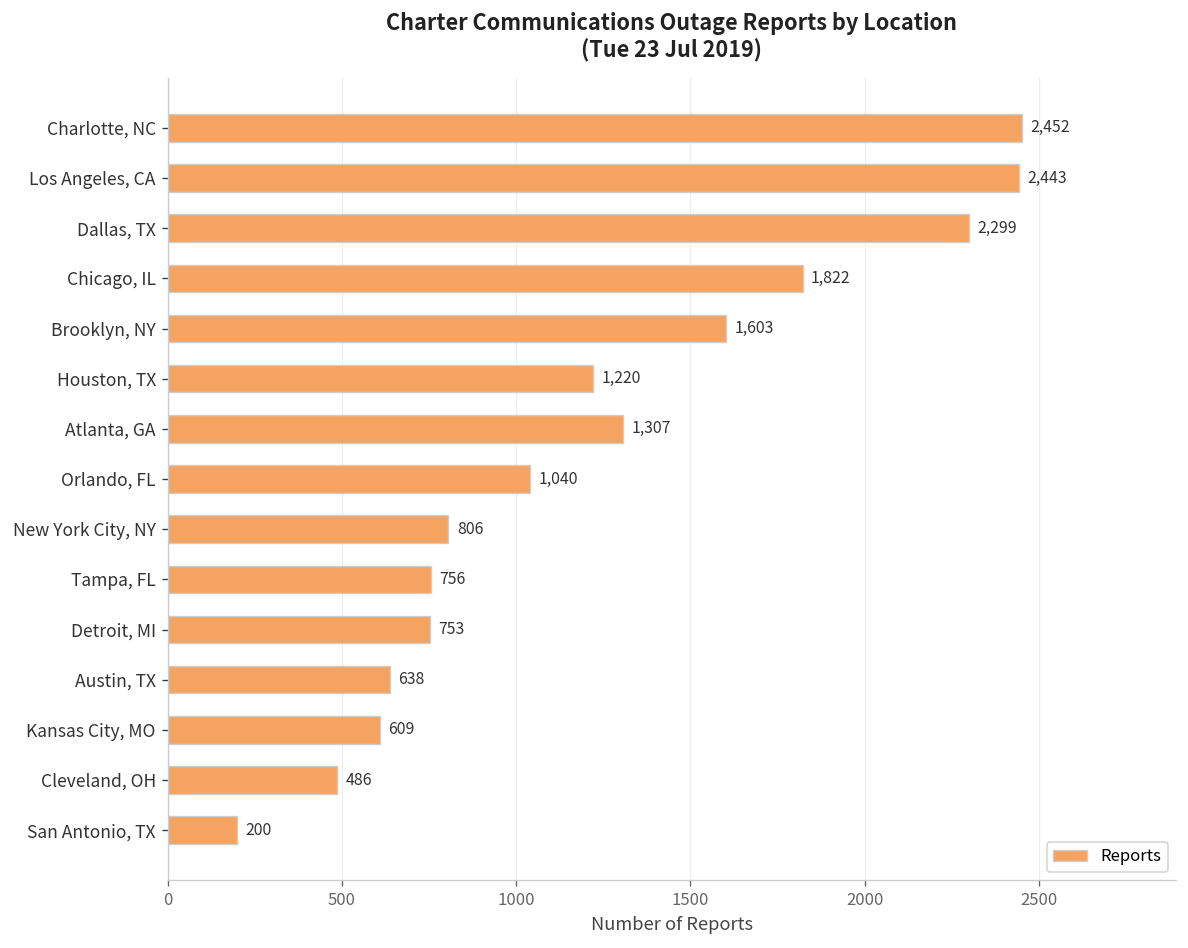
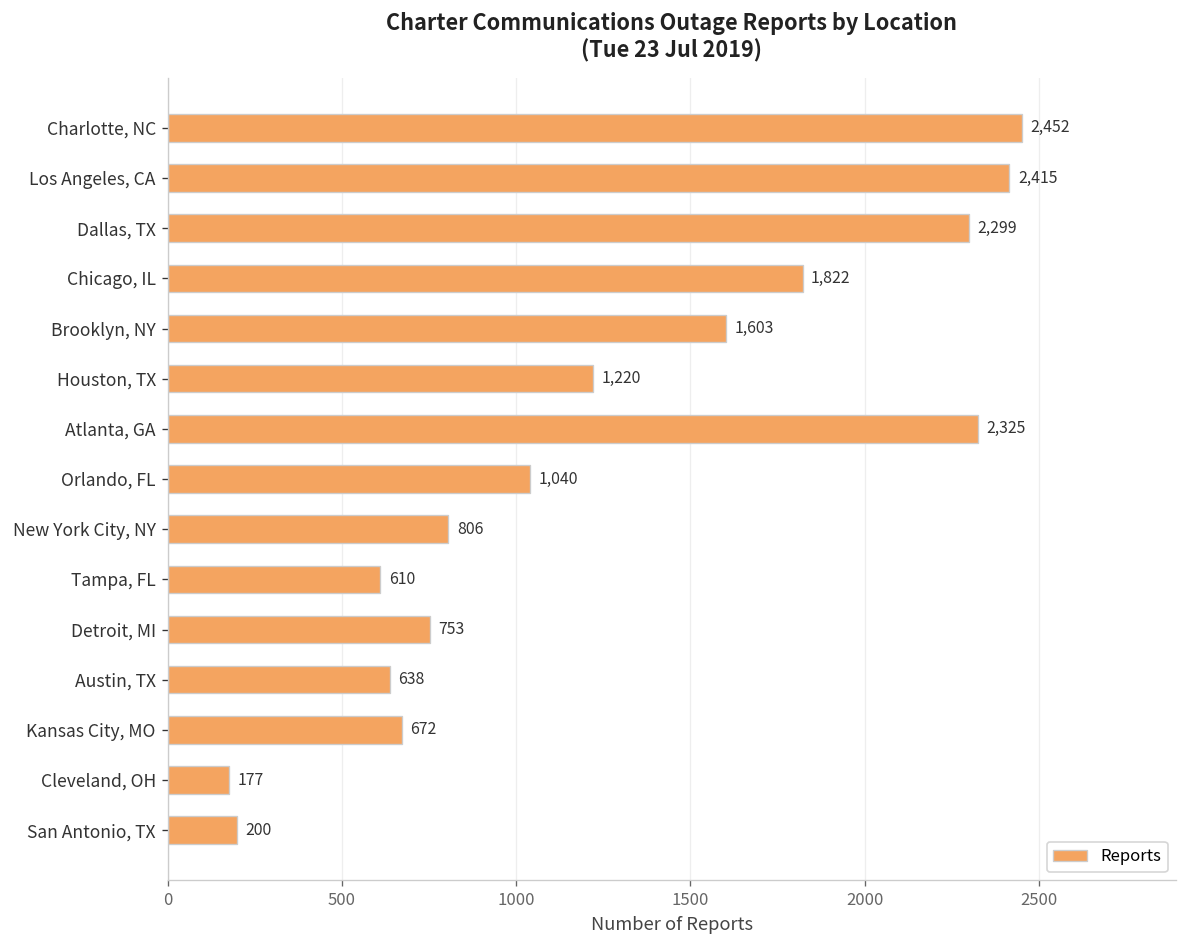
  {
    "Charlotte, NC": "2,452",
-   "Los Angeles, CA": "2,443",
+   "Los Angeles, CA": "2,415",
    "Dallas, TX": "2,299",
    "Chicago, IL": "1,822",
    "Brooklyn, NY": "1,603",
    "Houston, TX": "1,220",
-   "Atlanta, GA": "1,307",
+   "Atlanta, GA": "2,325",
    "Orlando, FL": "1,040",
    "New York City, NY": "806",
-   "Tampa, FL": "756",
+   "Tampa, FL": "610",
    "Detroit, MI": "753",
    "Austin, TX": "638",
-   "Kansas City, MO": "609",
-   "Cleveland, OH": "486",
+   "Kansas City, MO": "672",
+   "Cleveland, OH": "177",
    "San Antonio, TX": "200"
  }
